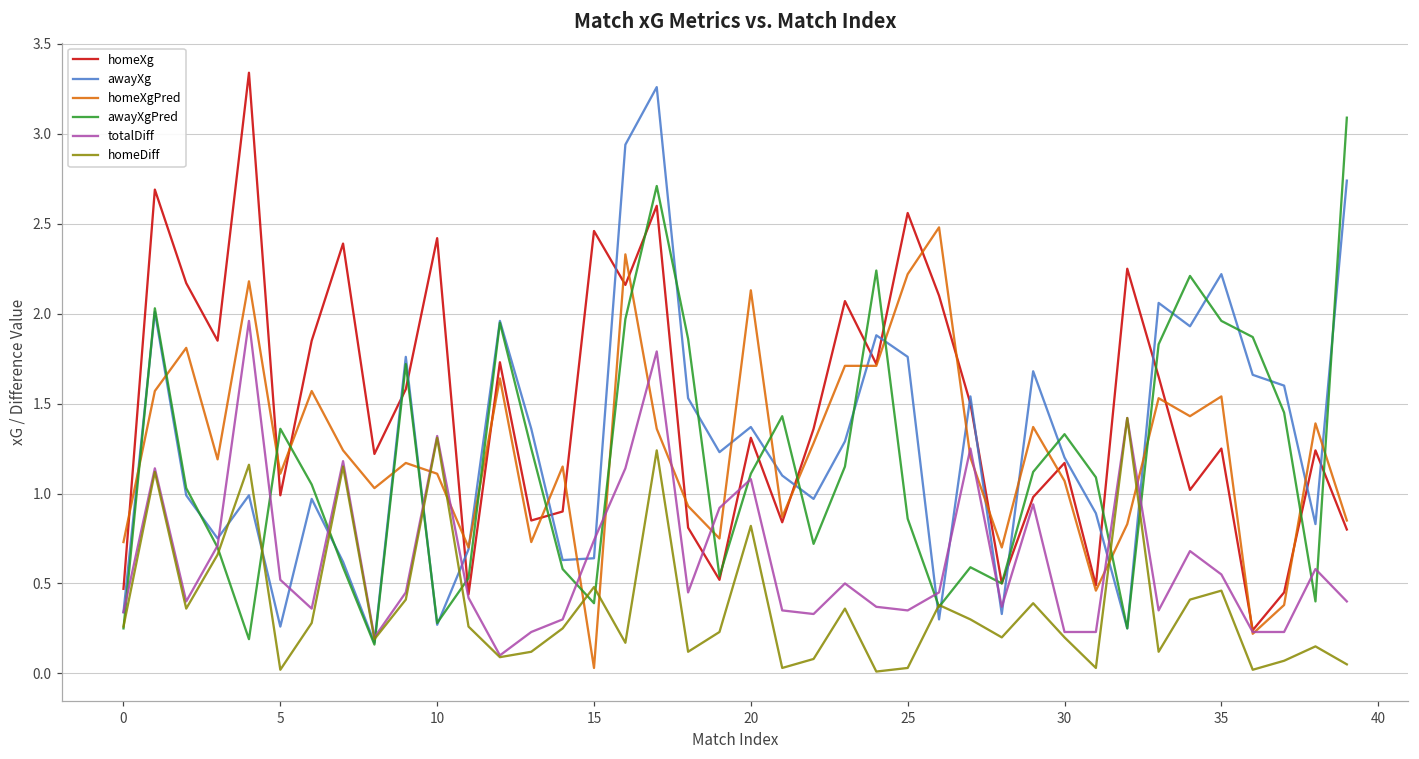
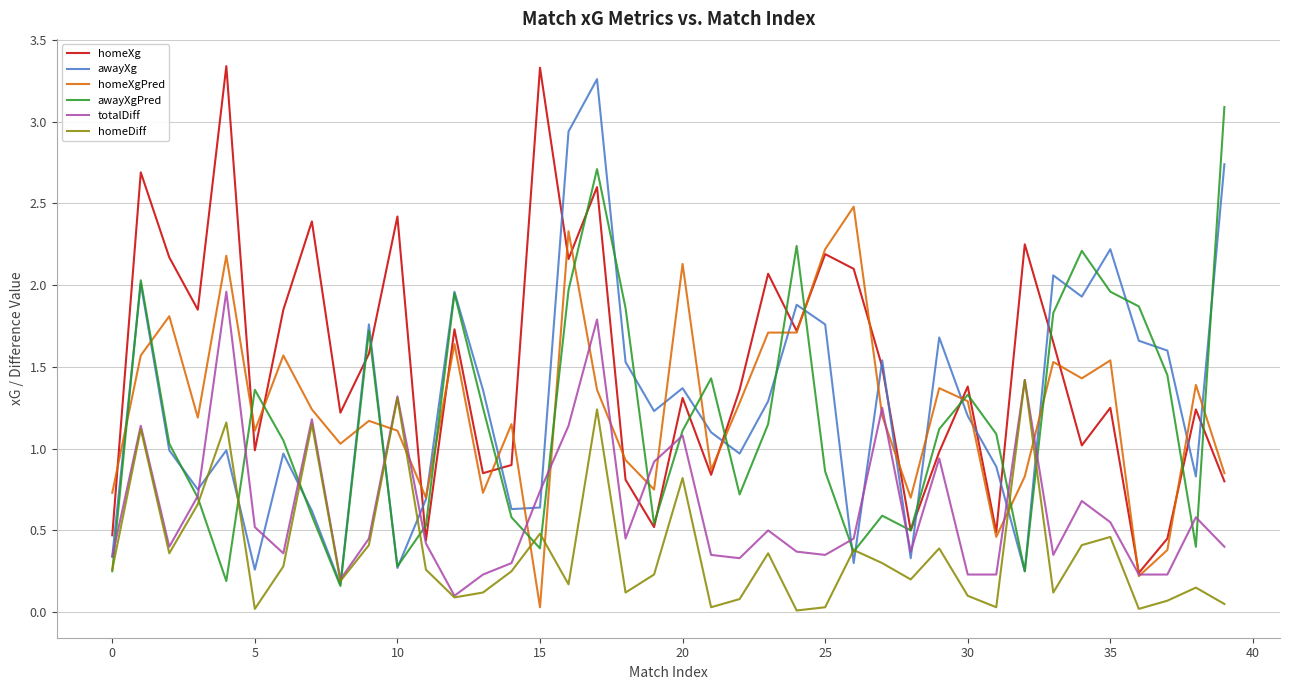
  {
    "homeXg": {
      "0": 0.47,
      "5": 0.99,
      "10": 2.42,
-     "15": 2.46,
+     "15": 3.33,
      "20": 1.31,
-     "25": 2.56,
-     "30": 1.17,
+     "25": 2.19,
+     "30": 1.38,
      "35": 1.25
    },
    "awayXg": {
      "5": 0.26,
      "15": 0.64,
      "20": 1.37,
      "25": 1.76,
      "30": 1.20,
      "35": 2.22
    },
    "homeXgPred": {
      "0": 0.73,
      "5": 1.11,
      "10": 1.11,
      "15": 0.03,
      "20": 2.13,
      "25": 2.22,
-     "30": 1.07,
+     "30": 1.29,
      "35": 1.54
    },
    "awayXgPred": {
      "5": 1.36,
      "15": 0.39,
      "20": 1.11,
      "25": 0.86,
      "30": 1.33,
      "35": 1.96
    },
    "totalDiff": {
      "5": 0.52,
      "15": 0.74,
      "20": 1.08,
      "25": 0.35,
      "30": 0.23,
      "35": 0.55
    },
    "homeDiff": {
      "5": 0.02,
      "15": 0.48,
      "20": 0.82,
      "25": 0.03,
-     "30": 0.2,
+     "30": 0.1,
      "35": 0.46
    }
  }
